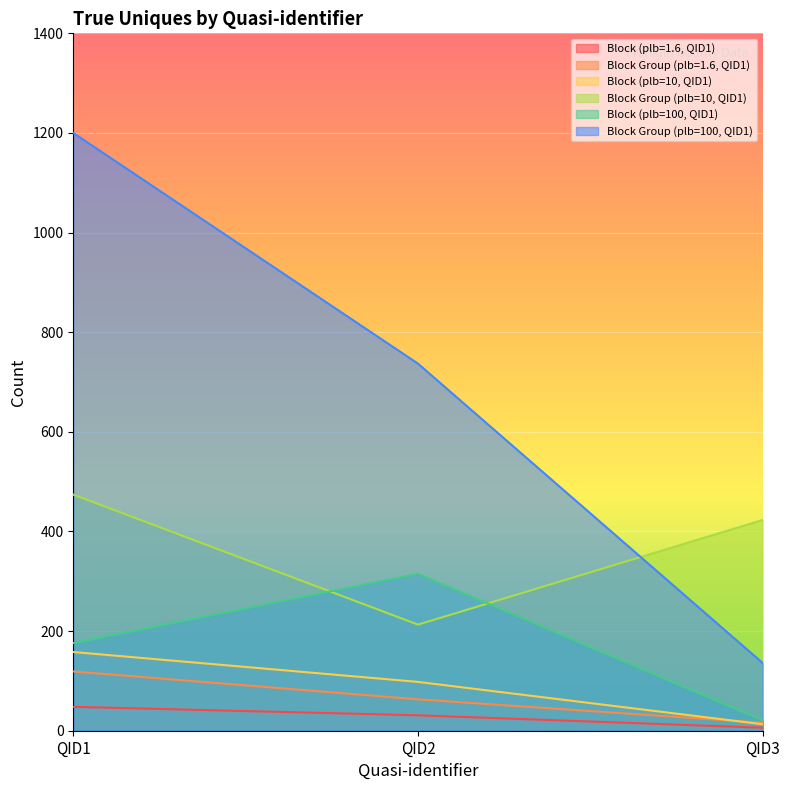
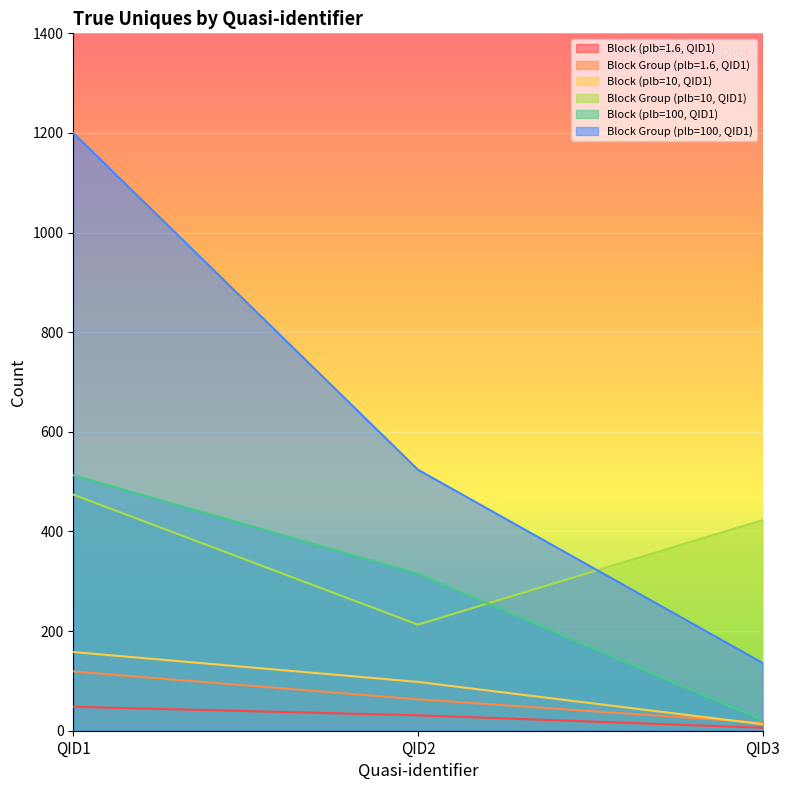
  {
    "Block Group (plb=10, QID1)": {
      "QID1": 470,
      "QID2": 210,
      "QID3": 420
    },
    "Block (plb=100, QID1)": {
-     "QID1": 180,
+     "QID1": 510,
      "QID2": 320
    },
    "Block Group (plb=100, QID1)": {
      "QID1": 1200,
-     "QID2": 740,
+     "QID2": 520,
      "QID3": 140
    }
  }
